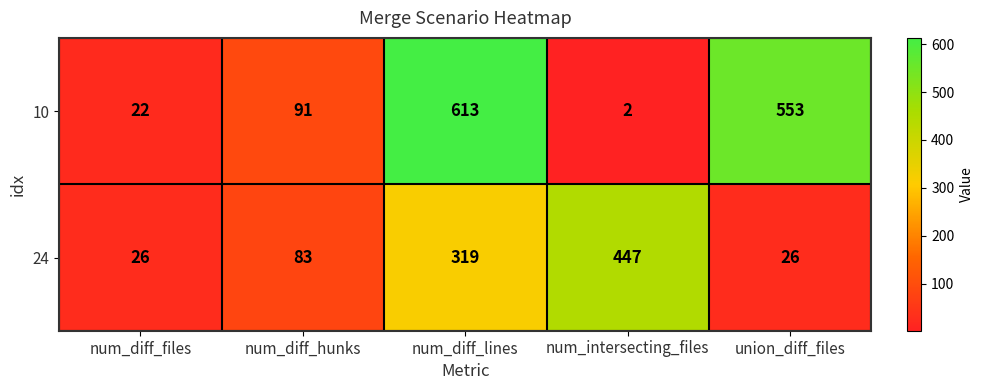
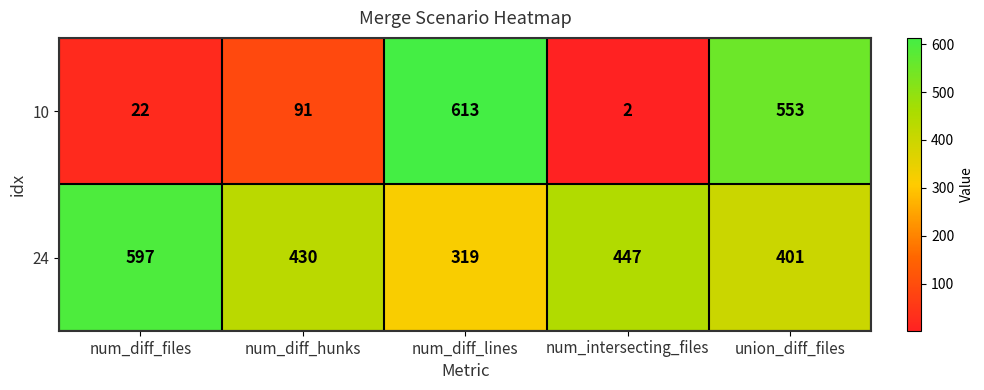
  {
    "10": {
      "num_diff_files": 22,
      "num_diff_hunks": 91,
      "num_diff_lines": 613,
      "num_intersecting_files": 2,
      "union_diff_files": 553
    },
    "24": {
-     "num_diff_files": 26,
-     "num_diff_hunks": 83,
+     "num_diff_files": 597,
+     "num_diff_hunks": 430,
      "num_diff_lines": 319,
      "num_intersecting_files": 447,
-     "union_diff_files": 26
+     "union_diff_files": 401
    }
  }
